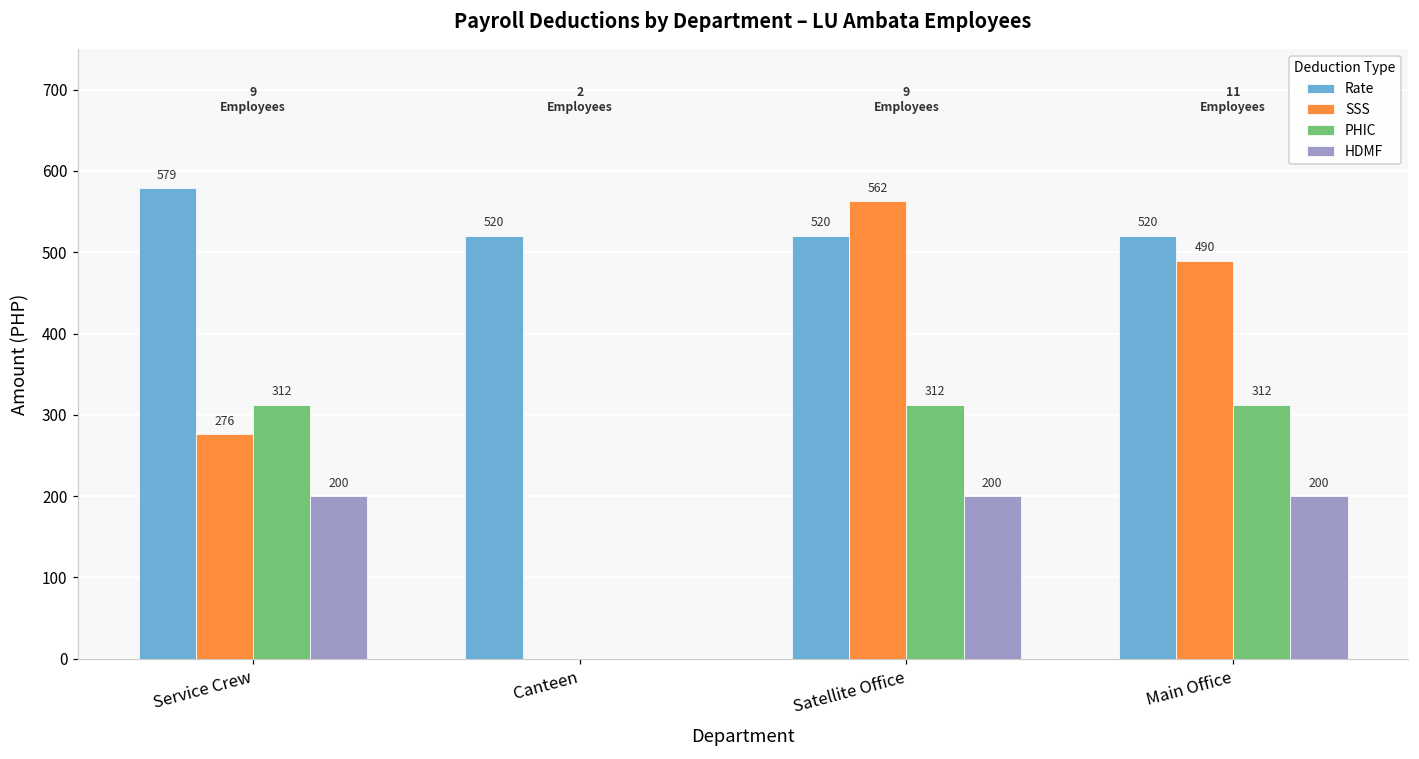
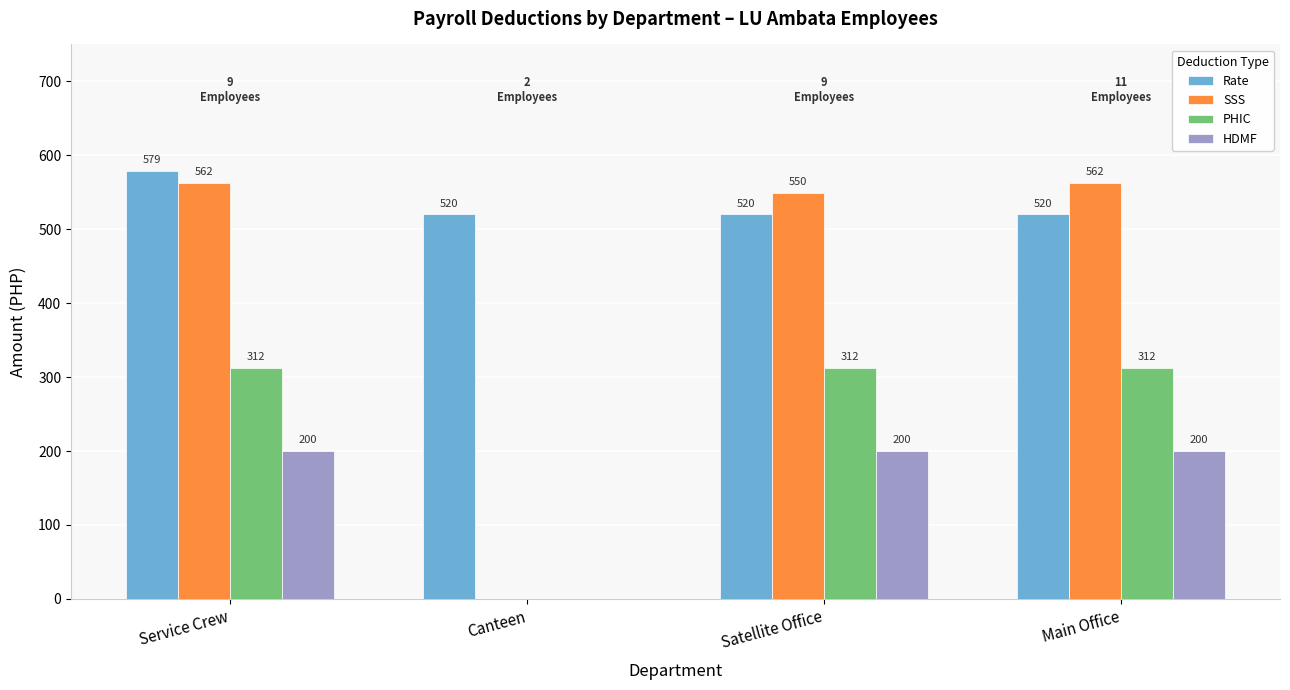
  {
    "SSS": {
-     "Service Crew": 276,
-     "Satellite Office": 562,
-     "Main Office": 490
+     "Service Crew": 562,
+     "Satellite Office": 550,
+     "Main Office": 562
    },
    "PHIC": {
      "Service Crew": 312,
      "Satellite Office": 312,
      "Main Office": 312
    }
  }
